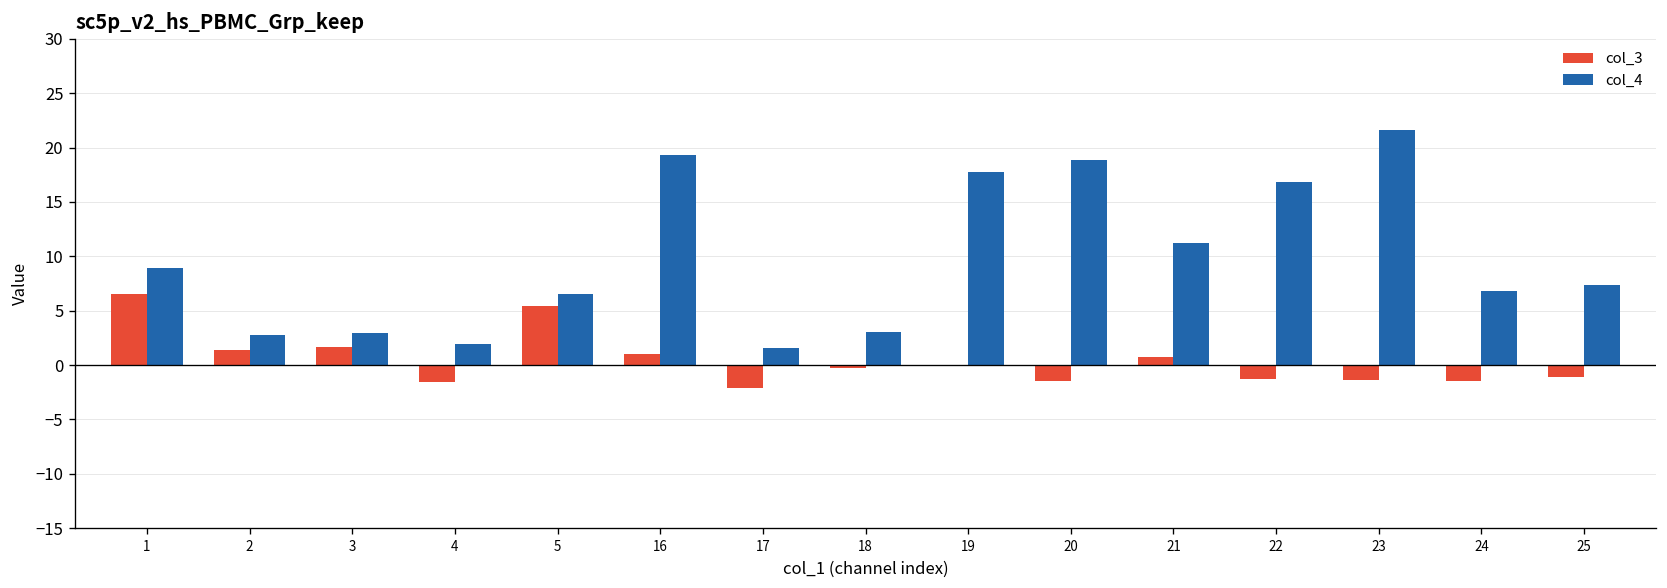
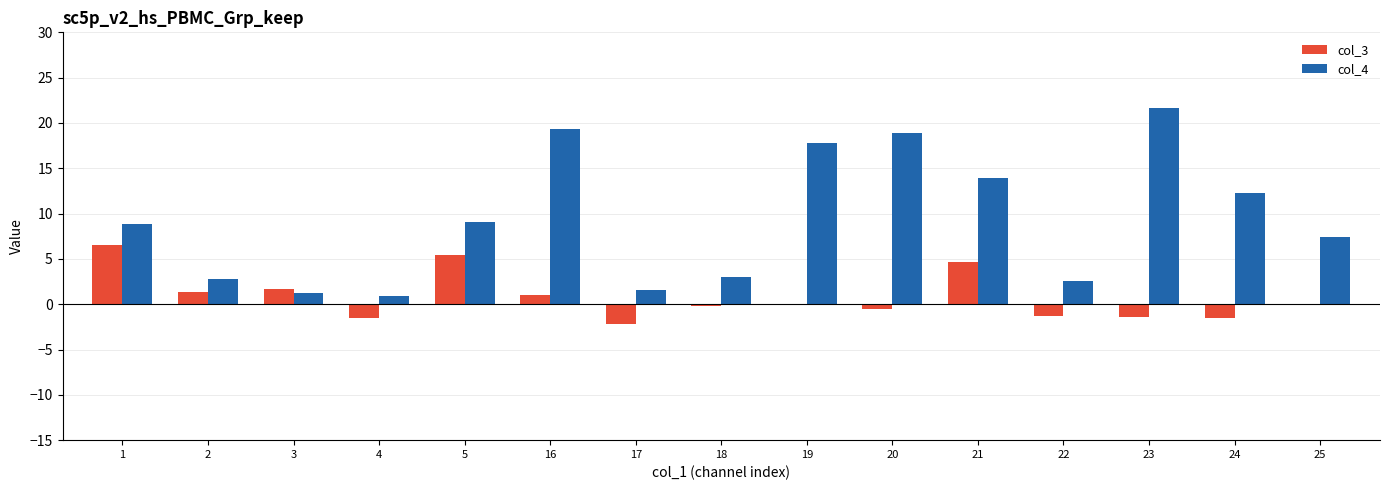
  {
    "col_3": {
      "1": 7,
      "2": 1,
      "3": 2,
      "4": -2,
      "5": 5,
      "16": 1,
      "17": -2,
-     "20": -1.4,
-     "21": 1,
+     "20": -0.5,
+     "21": 5,
      "22": -1,
      "23": -1,
      "24": -2,
-     "25": -1
+     "25": 0
    },
    "col_4": {
      "1": 9,
      "2": 3,
-     "3": 3,
-     "4": 2,
-     "5": 7,
+     "3": 1,
+     "4": 1,
+     "5": 9,
      "16": 19,
      "17": 2,
      "18": 3,
      "19": 18,
      "20": 19,
-     "21": 11,
-     "22": 17,
+     "21": 14,
+     "22": 3,
      "23": 22,
-     "24": 7,
+     "24": 12,
      "25": 7
    }
  }
